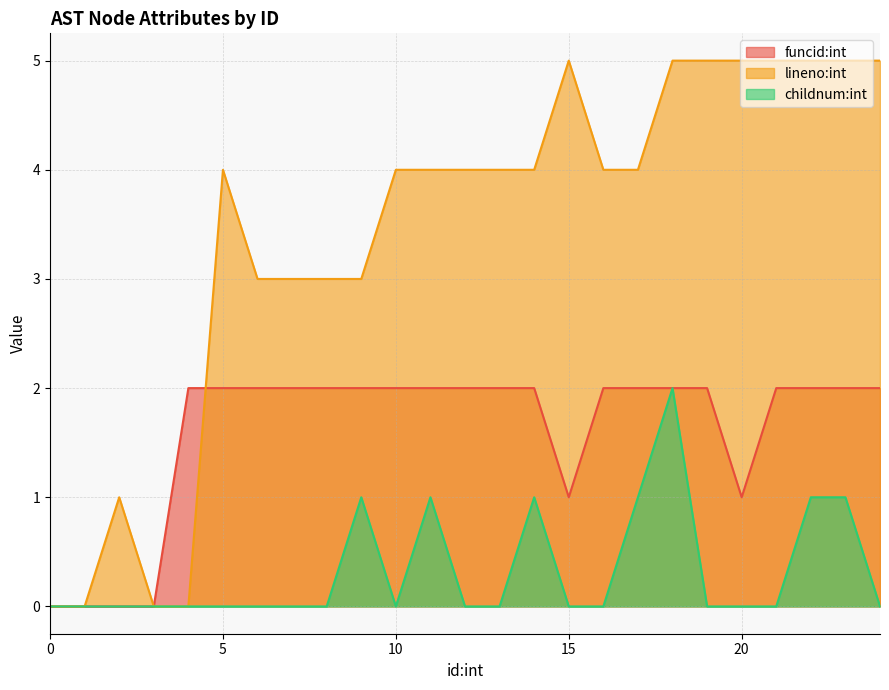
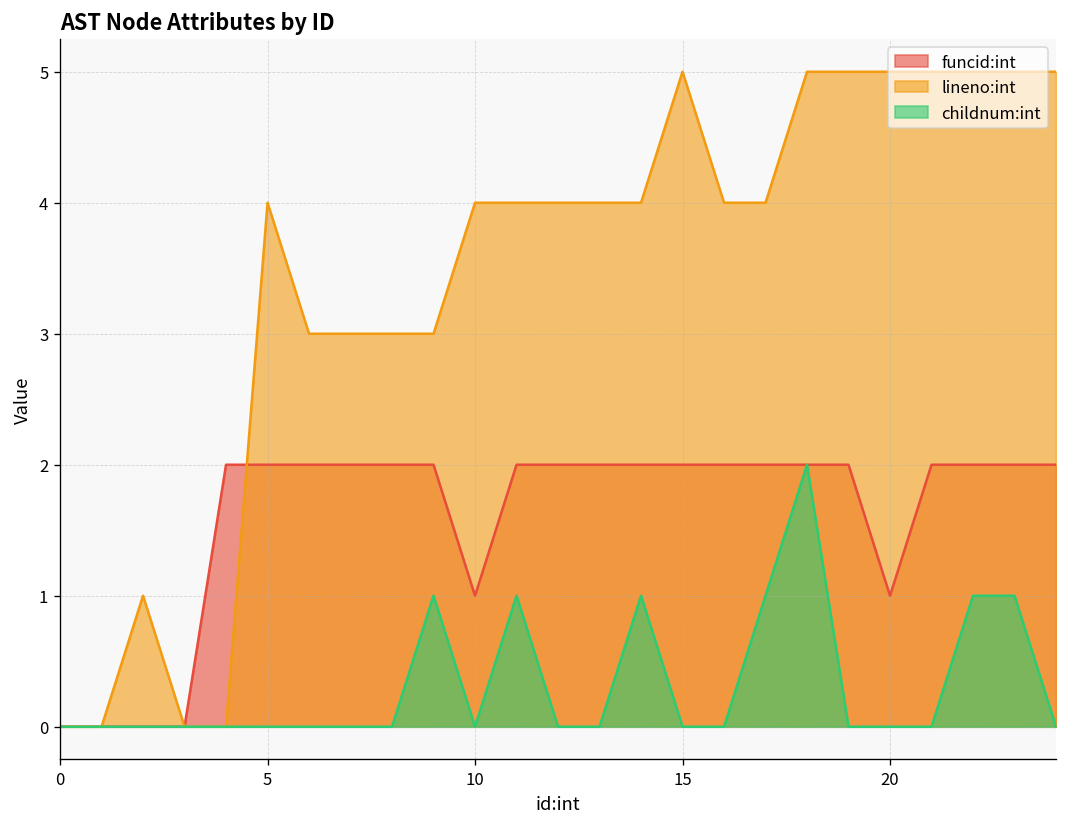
  {
    "funcid:int": {
      "5": 2,
-     "10": 2,
-     "15": 1,
+     "10": 1,
+     "15": 2,
      "20": 1
    },
    "lineno:int": {
      "5": 4,
      "10": 4,
      "15": 5
    },
    "childnum:int": {
      "5": 0,
      "10": 0,
      "15": 0,
      "20": 0
    }
  }
